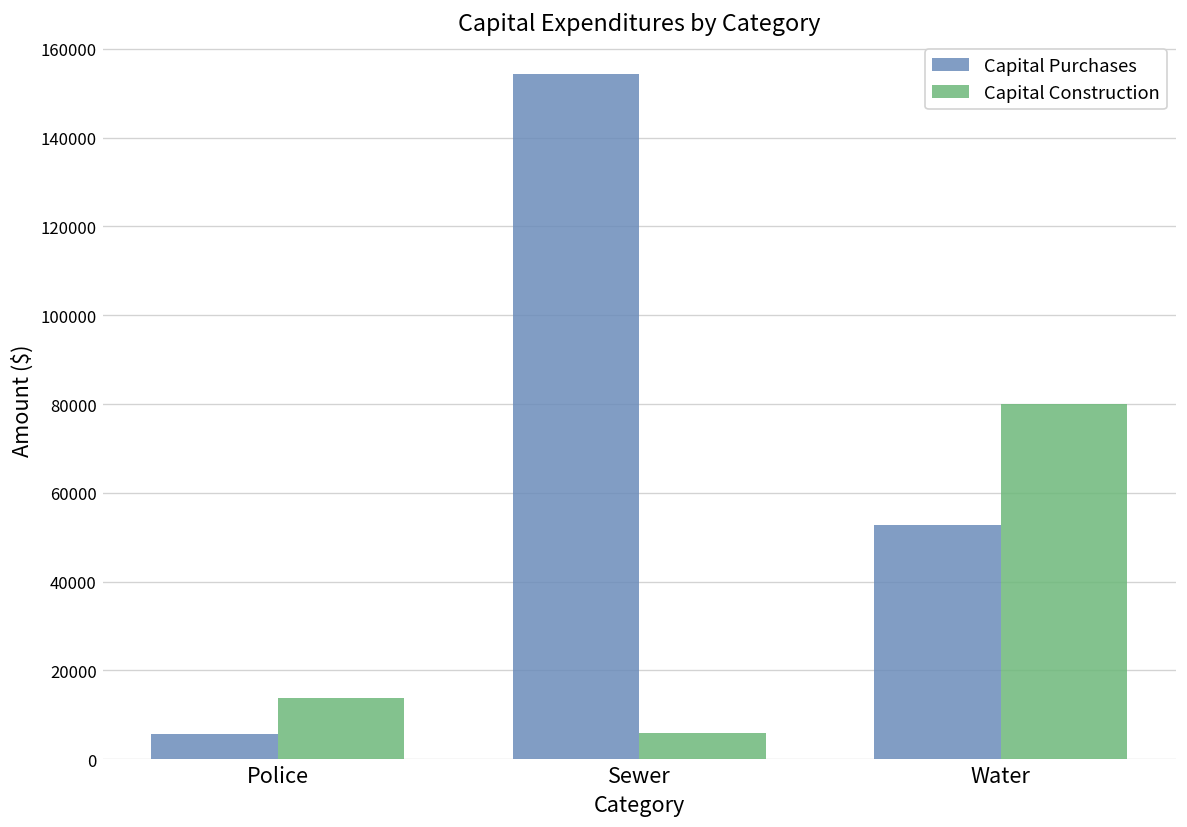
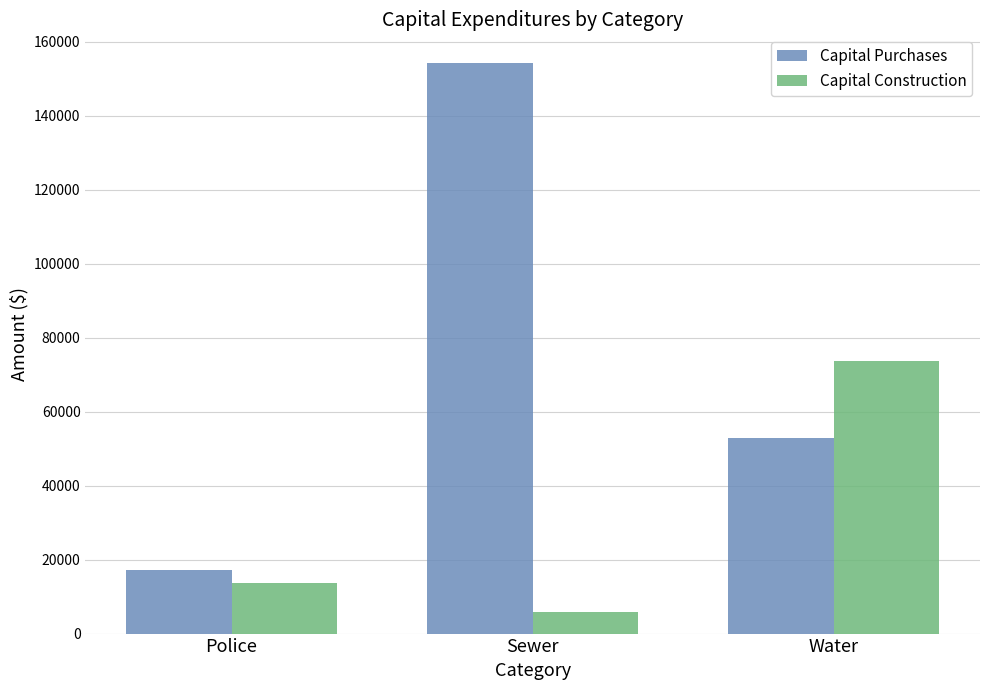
  {
    "Capital Purchases": {
-     "Police": 6000,
+     "Police": 17000,
      "Sewer": 154000,
      "Water": 53000
    },
    "Capital Construction": {
      "Police": 14000,
      "Sewer": 6000,
-     "Water": 80000
+     "Water": 74000
    }
  }
